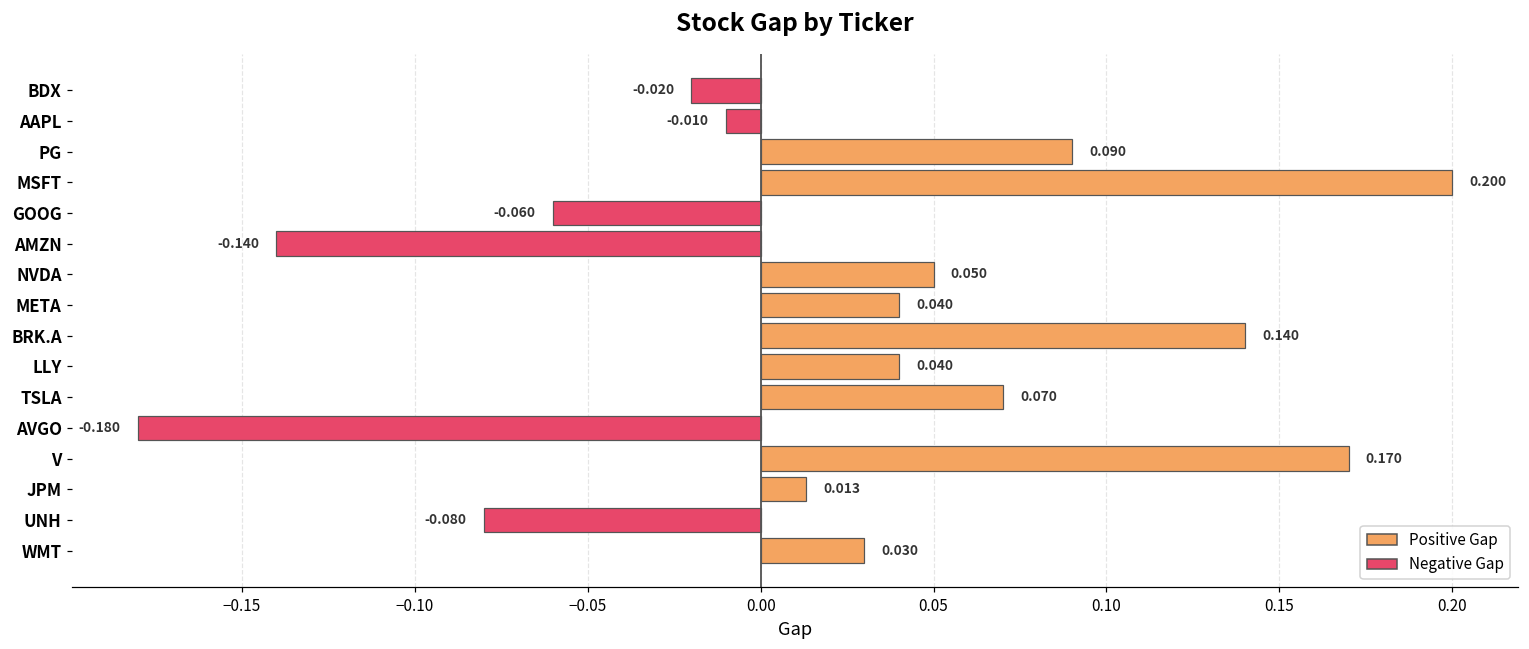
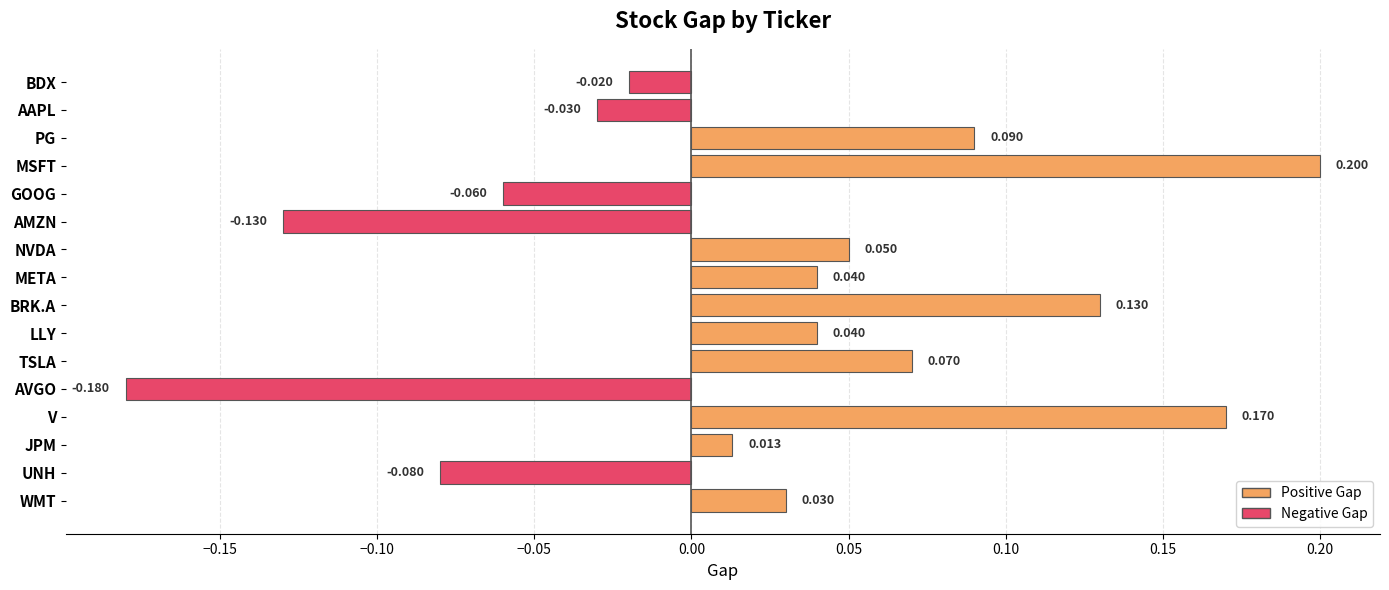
  {
    "BDX": -0.020,
-   "AAPL": -0.010,
+   "AAPL": -0.030,
    "PG": 0.090,
    "MSFT": 0.200,
    "GOOG": -0.060,
-   "AMZN": -0.140,
+   "AMZN": -0.130,
    "NVDA": 0.050,
    "META": 0.040,
-   "BRK.A": 0.140,
+   "BRK.A": 0.130,
    "LLY": 0.040,
    "TSLA": 0.070,
    "AVGO": -0.180,
    "V": 0.170,
    "JPM": 0.013,
    "UNH": -0.080,
    "WMT": 0.030
  }
